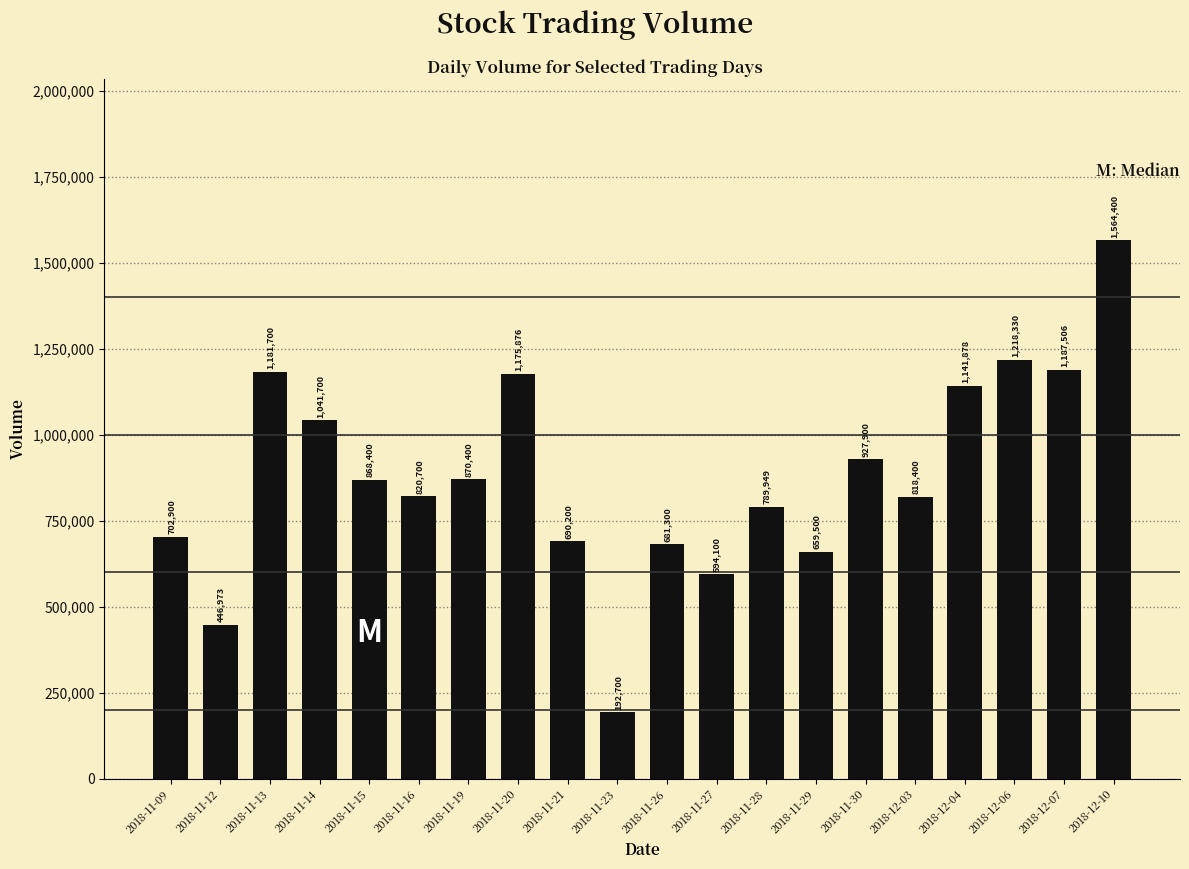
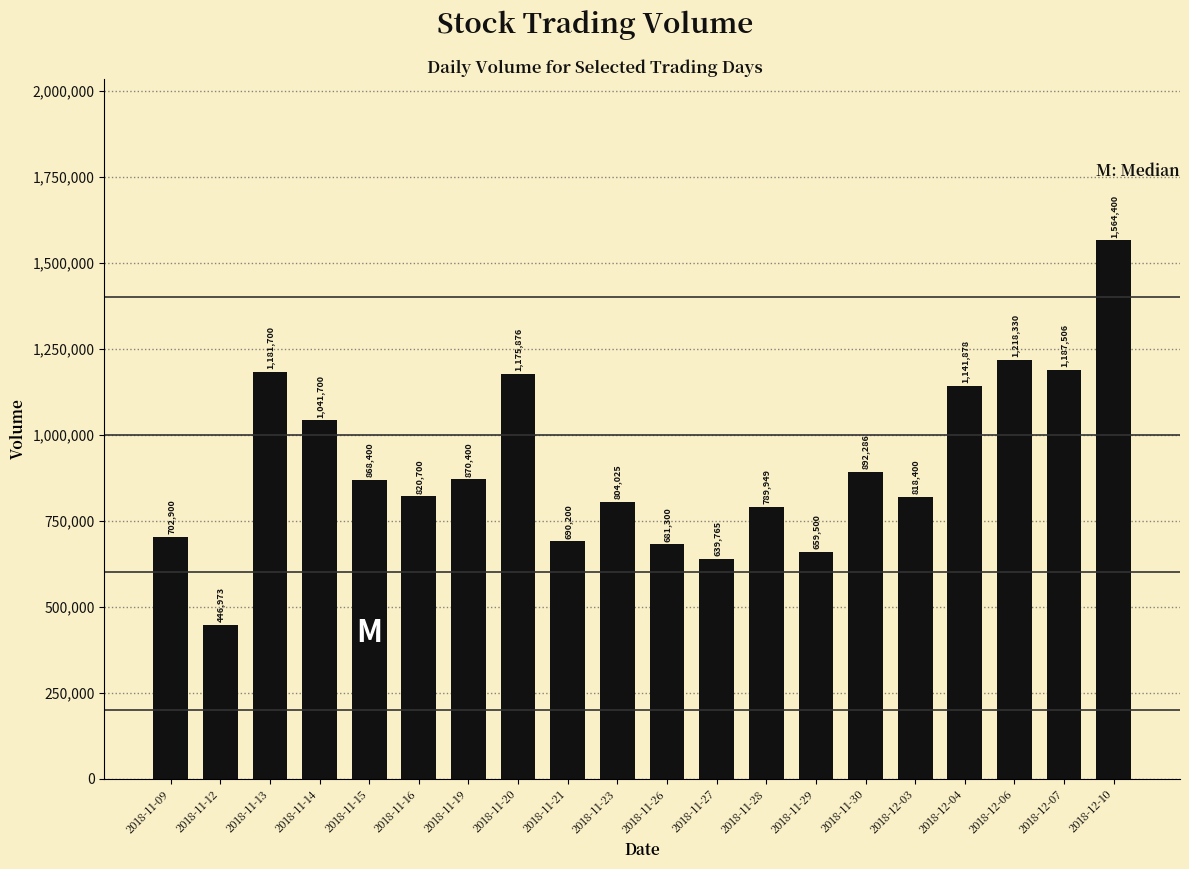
  {
    "2018-11-09": "702,900",
    "2018-11-12": "446,973",
    "2018-11-13": "1,181,700",
    "2018-11-14": "1,041,700",
    "2018-11-15": "868,400",
    "2018-11-16": "820,700",
    "2018-11-19": "870,400",
    "2018-11-20": "1,175,876",
    "2018-11-21": "690,200",
-   "2018-11-23": "192,700",
+   "2018-11-23": "804,025",
    "2018-11-26": "681,300",
-   "2018-11-27": "594,100",
+   "2018-11-27": "639,765",
    "2018-11-28": "789,949",
    "2018-11-29": "659,500",
-   "2018-11-30": "927,900",
+   "2018-11-30": "892,286",
    "2018-12-03": "818,400",
    "2018-12-04": "1,141,878",
    "2018-12-06": "1,218,330",
    "2018-12-07": "1,187,506",
    "2018-12-10": "1,564,400"
  }
